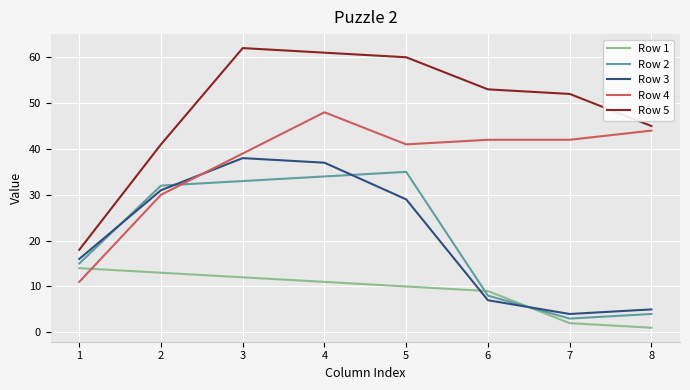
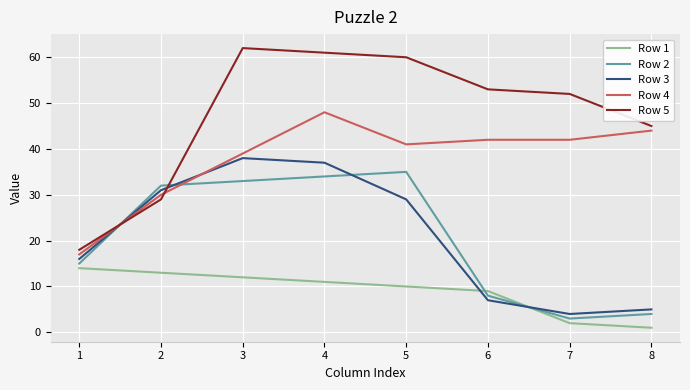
  {
    "Row 3": {
      "1": 16,
      "2": 31,
      "3": 38,
      "4": 37,
      "5": 29,
      "6": 7,
      "7": 4,
      "8": 5
    },
    "Row 4": {
-     "1": 11,
+     "1": 17,
      "2": 30,
      "3": 39,
      "4": 48,
      "5": 41,
      "6": 42,
      "7": 42,
      "8": 44
    },
    "Row 5": {
      "1": 18,
-     "2": 41,
+     "2": 29,
      "3": 62,
      "4": 61,
      "5": 60,
      "6": 53,
      "7": 52,
      "8": 45
    }
  }
